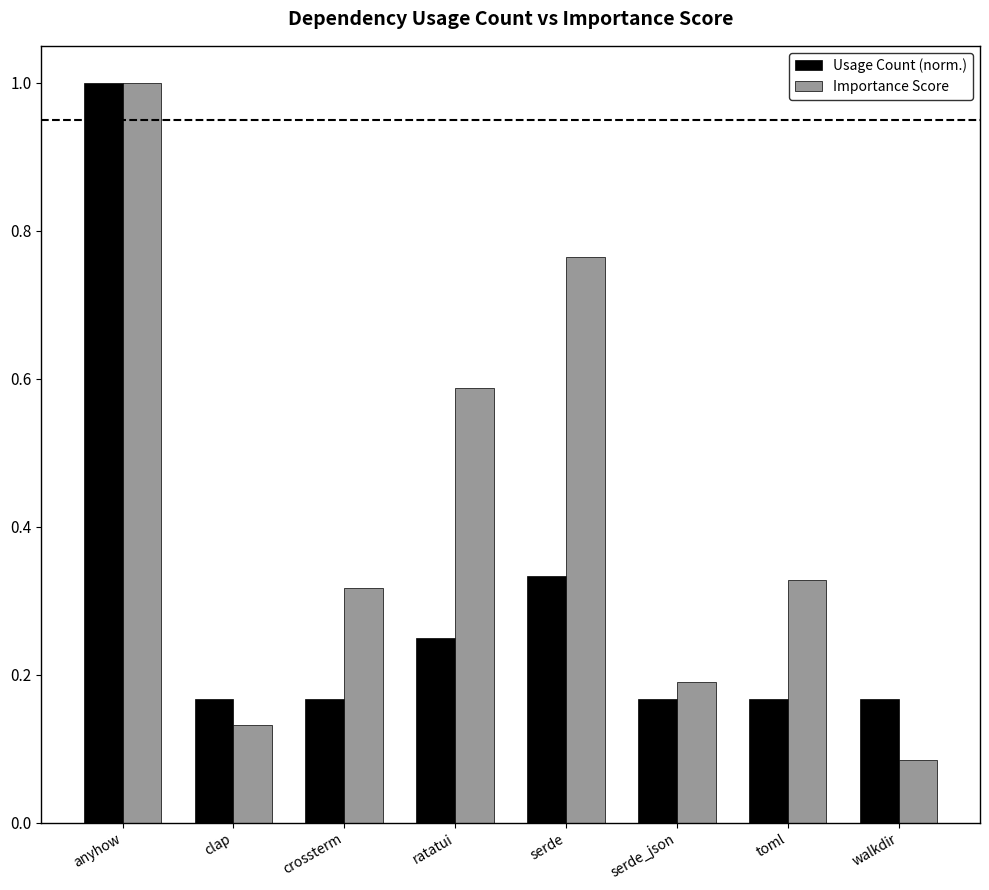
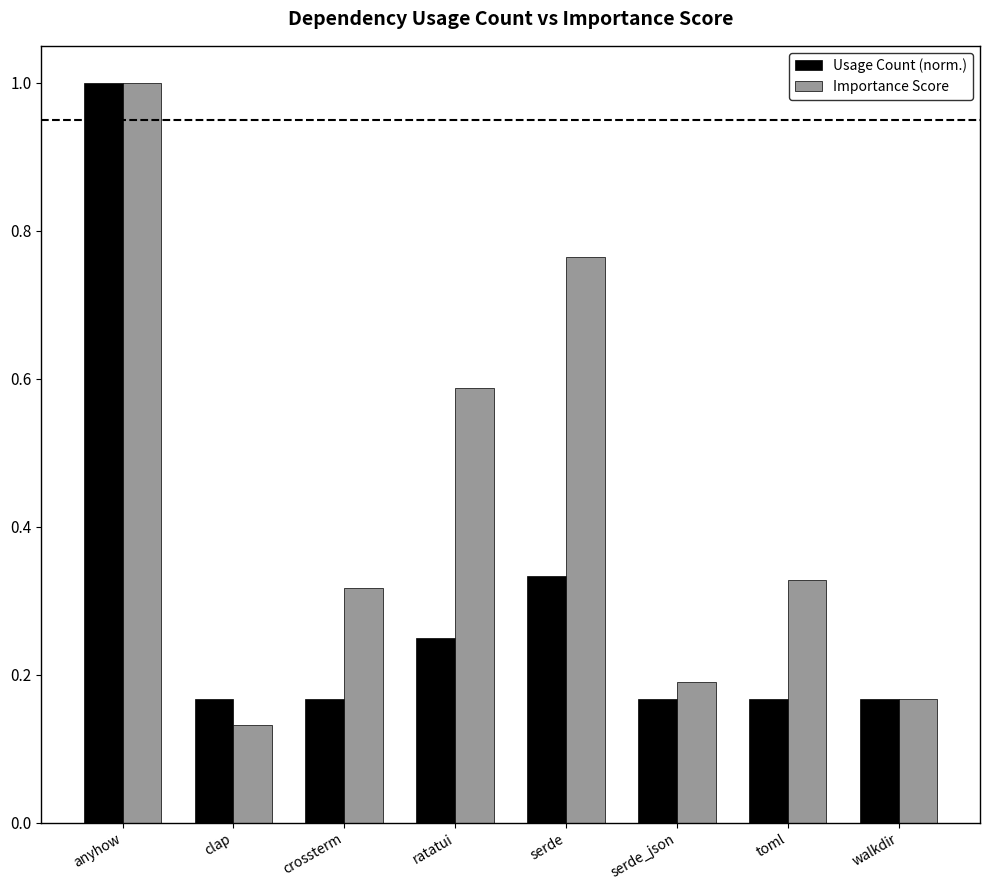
  {
    "Usage Count (norm.)": {
      "anyhow": 1.00,
      "clap": 0.17,
      "crossterm": 0.17,
      "ratatui": 0.25,
      "serde": 0.33,
      "serde_json": 0.17,
      "toml": 0.17,
      "walkdir": 0.17
    },
    "Importance Score": {
      "anyhow": 1.00,
      "clap": 0.13,
      "crossterm": 0.32,
      "ratatui": 0.59,
      "serde": 0.77,
      "serde_json": 0.19,
      "toml": 0.33,
-     "walkdir": 0.09
+     "walkdir": 0.17
    }
  }
